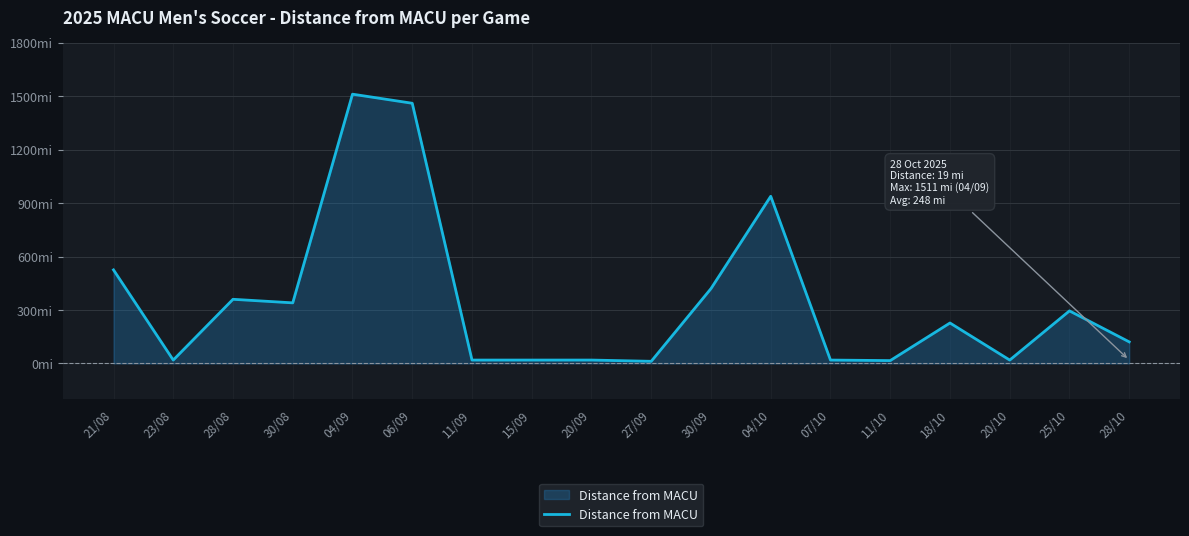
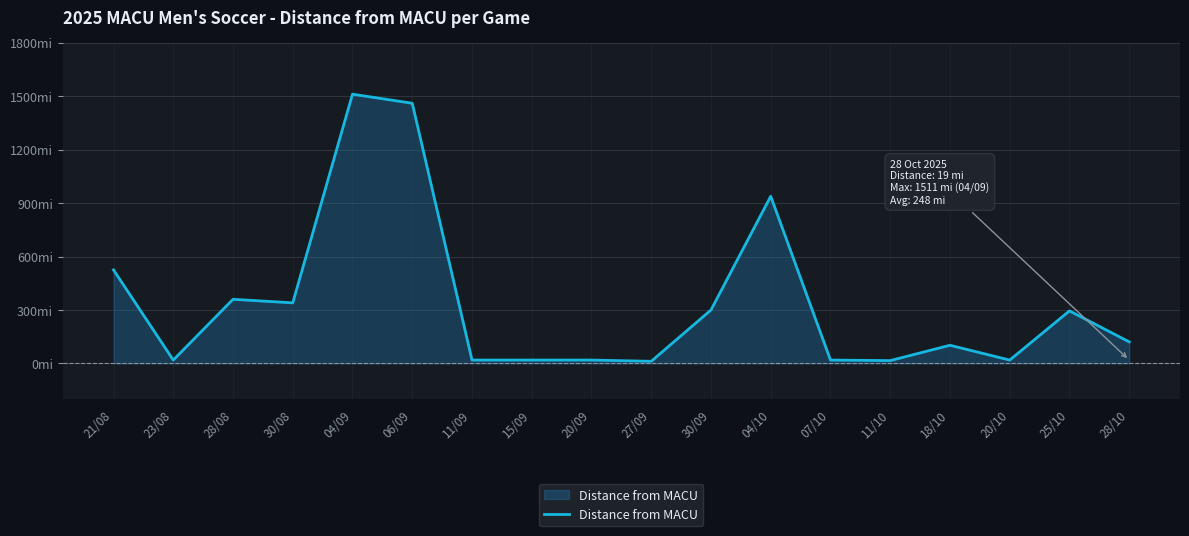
  {
    "21/08": "530mi",
    "23/08": "20mi",
    "28/08": "360mi",
    "30/08": "340mi",
    "04/09": "1510mi",
    "06/09": "1460mi",
    "11/09": "20mi",
    "15/09": "20mi",
    "20/09": "20mi",
    "27/09": "10mi",
-   "30/09": "420mi",
+   "30/09": "300mi",
    "04/10": "940mi",
    "07/10": "20mi",
    "11/10": "20mi",
-   "18/10": "230mi",
+   "18/10": "100mi",
    "20/10": "20mi",
    "28/10": "120mi"
  }
